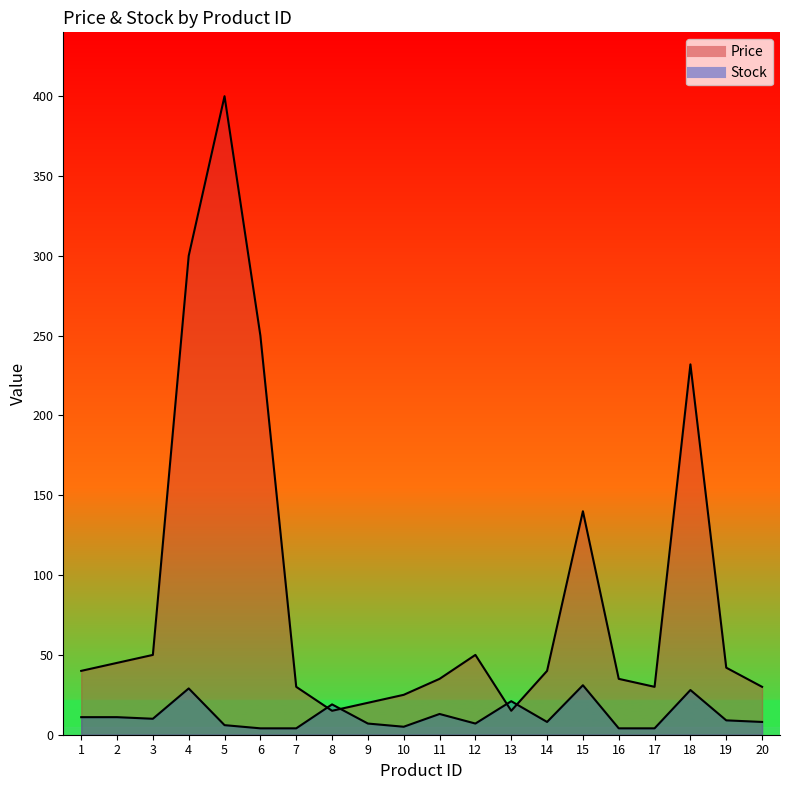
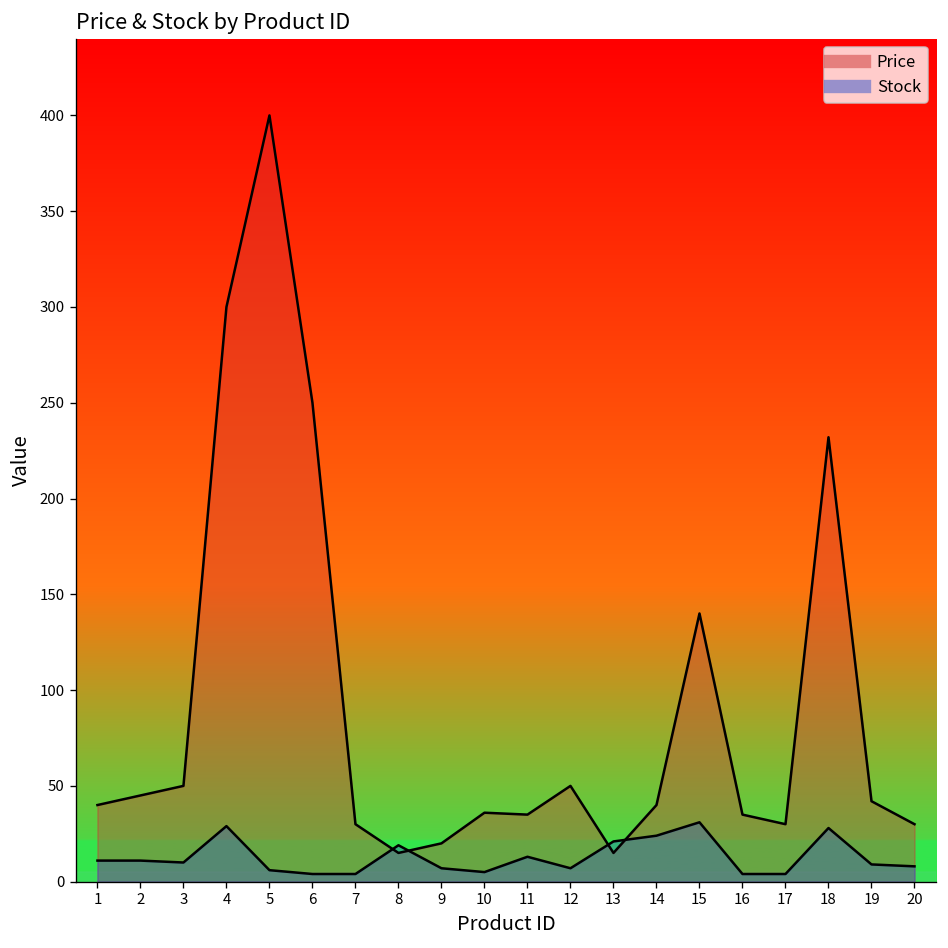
  {
    "Price": {
      "1": 40,
      "2": 45,
      "3": 50,
      "4": 300,
      "5": 400,
      "6": 250,
      "7": 30,
      "8": 15,
      "9": 20,
-     "10": 25,
+     "10": 36,
      "11": 35,
      "12": 50,
      "13": 15,
      "14": 40,
      "15": 140,
      "16": 35,
      "17": 30,
      "18": 232,
      "19": 42,
      "20": 30
    },
    "Stock": {
      "1": 11,
      "2": 11,
      "3": 10,
      "4": 29,
      "5": 6,
      "8": 19,
      "9": 7,
      "11": 13,
      "12": 7,
      "13": 21,
-     "14": 8,
+     "14": 24,
      "15": 31,
      "18": 28,
      "19": 9,
      "20": 8
    }
  }
